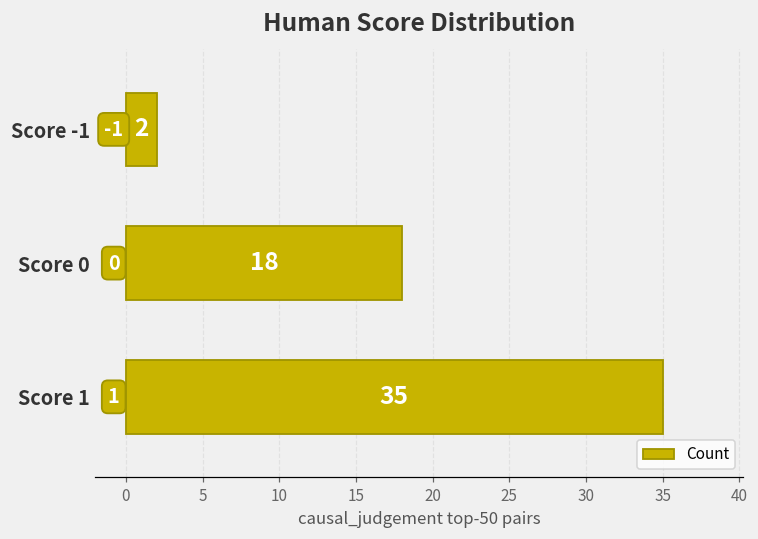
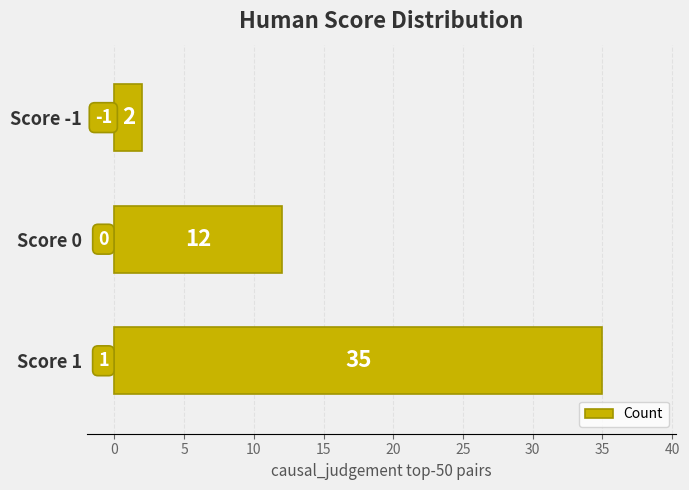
  {
    "Score -1": 2,
-   "Score 0": 18,
+   "Score 0": 12,
    "Score 1": 35
  }
